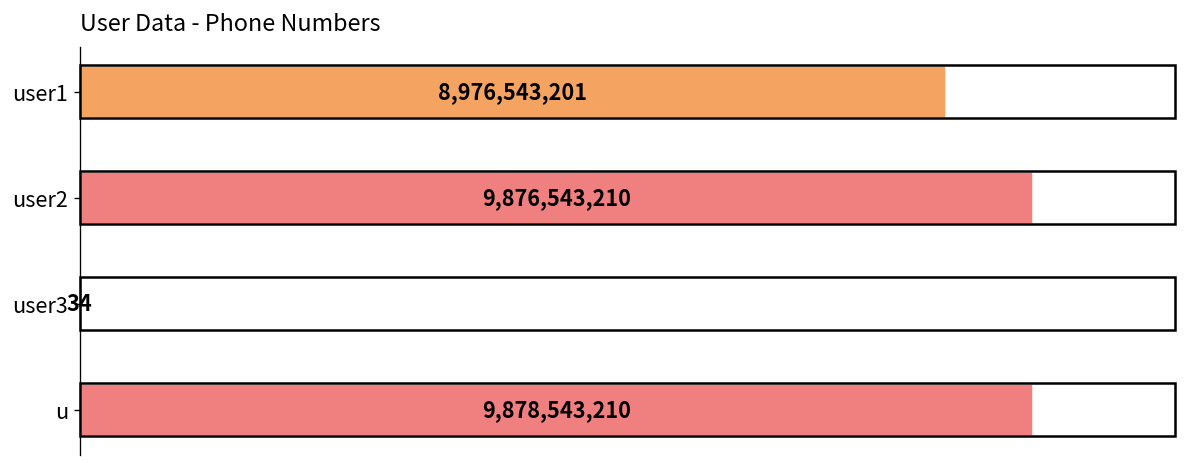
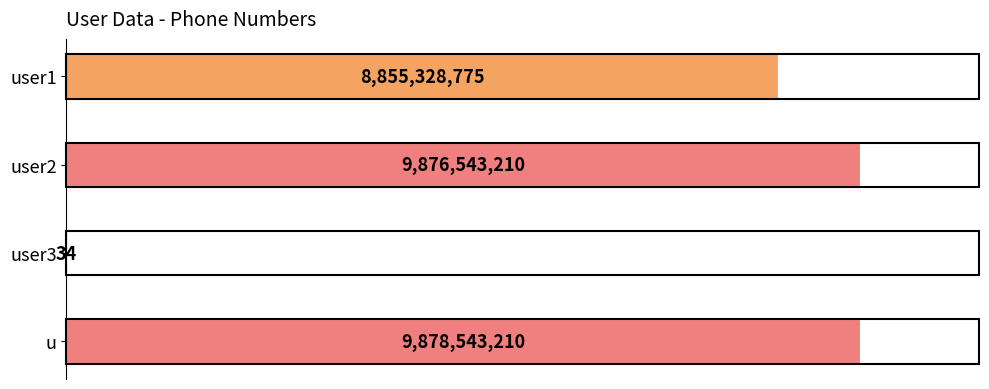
  {
-   "user1": "8,976,543,201",
+   "user1": "8,855,328,775",
    "user2": "9,876,543,210",
    "user3": "34",
    "u": "9,878,543,210"
  }
